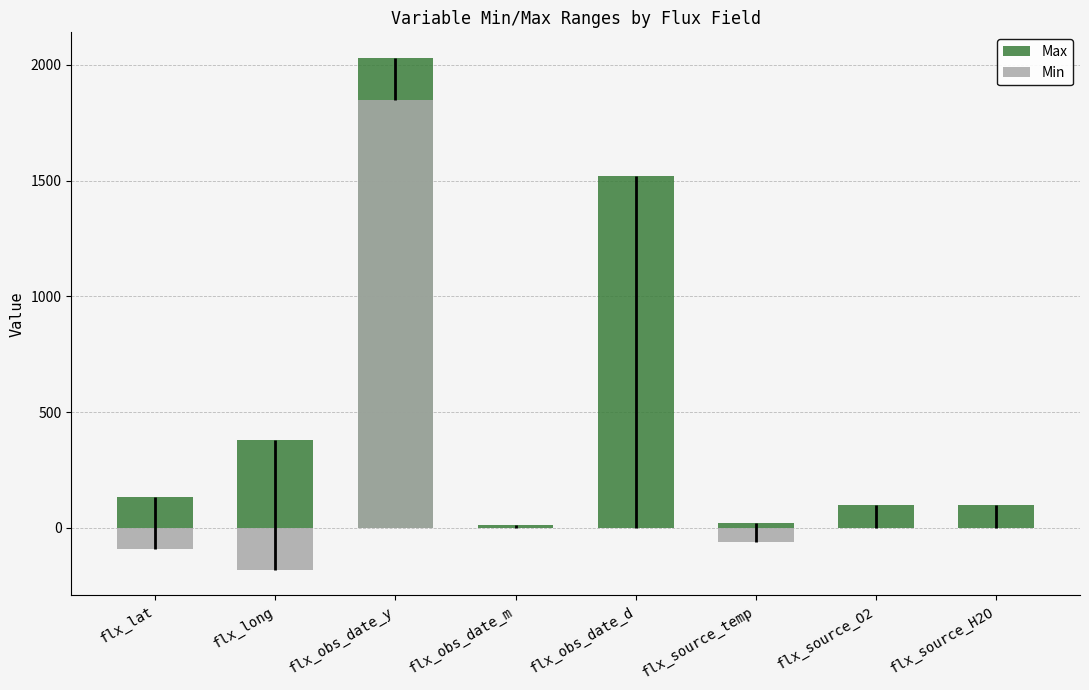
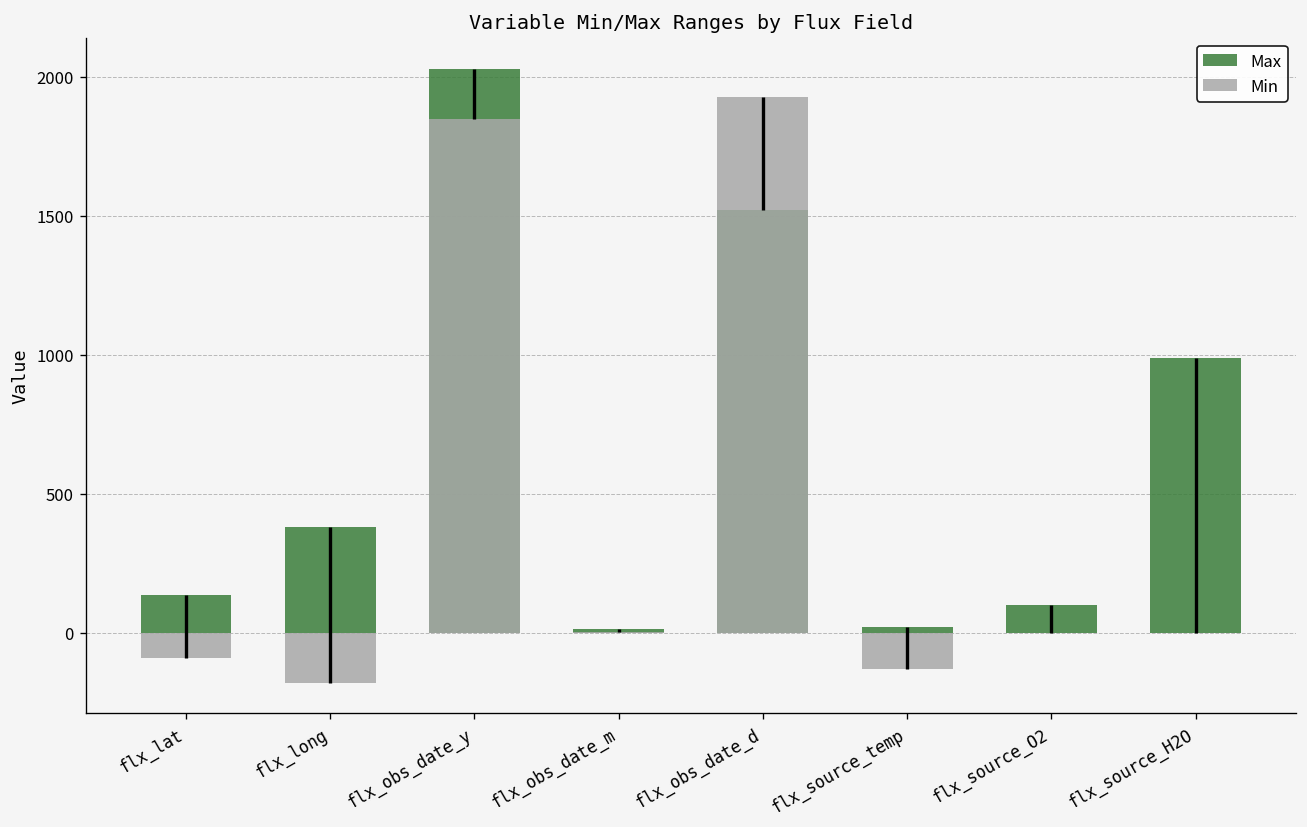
  {
    "Max": {
      "flx_lat": 130,
      "flx_long": 380,
      "flx_obs_date_y": 2030,
      "flx_obs_date_m": 10,
      "flx_source_temp": 20,
      "flx_source_O2": 100,
-     "flx_source_H2O": 100
+     "flx_source_H2O": 990
    },
    "Min": {
      "flx_lat": -90,
      "flx_long": -180,
-     "flx_obs_date_d": 0,
-     "flx_source_temp": -60,
+     "flx_obs_date_d": 1930,
+     "flx_source_temp": -130,
      "flx_source_O2": 0,
      "flx_source_H2O": 0
    }
  }
